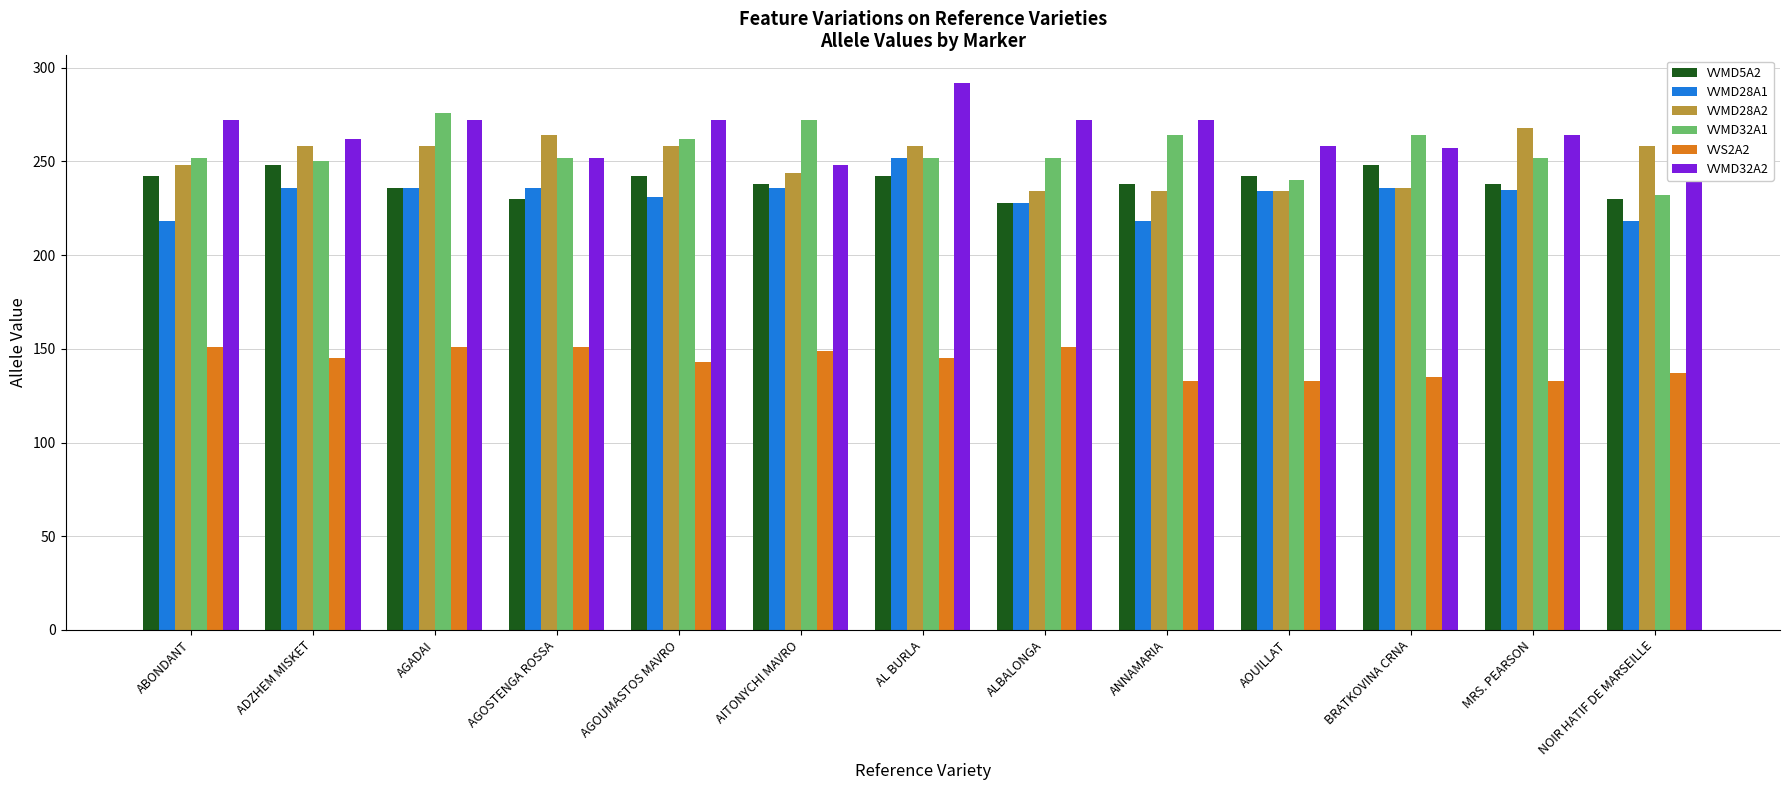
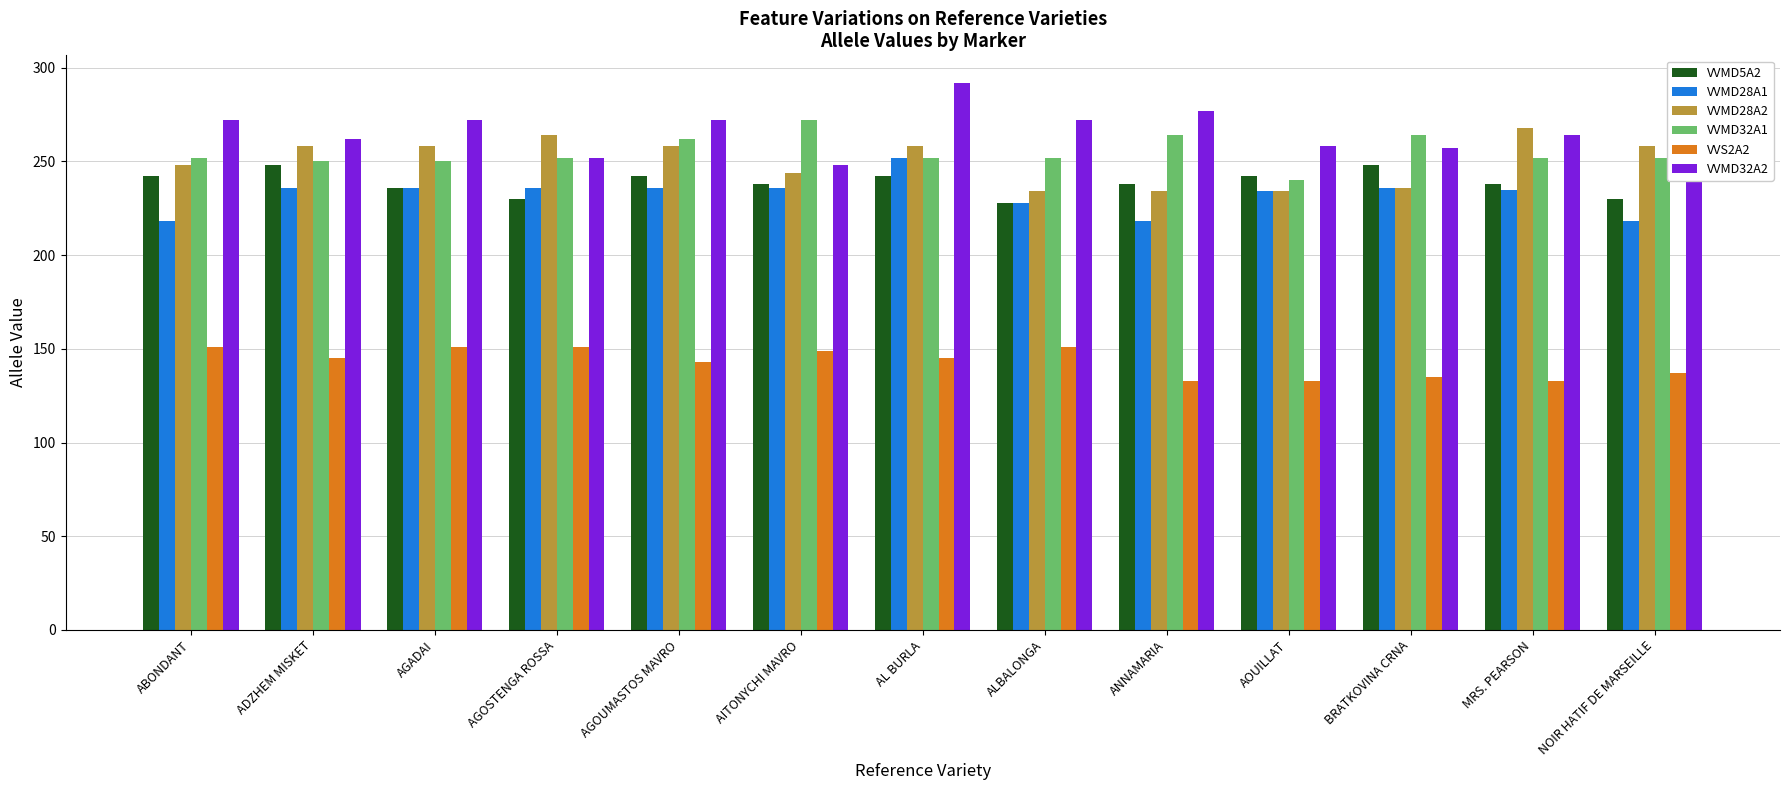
  {
    "VVMD5A2": {
      "ABONDANT": 242,
      "ADZHEM MISKET": 248,
      "AGADAI": 236,
      "AGOSTENGA ROSSA": 230,
      "AGOUMASTOS MAVRO": 242,
      "AITONYCHI MAVRO": 238,
      "AL BURLA": 242,
      "ALBALONGA": 228,
      "ANNAMARIA": 238,
      "AOUILLAT": 242,
      "BRATKOVINA CRNA": 248,
      "MRS. PEARSON": 238,
      "NOIR HATIF DE MARSEILLE": 230
    },
    "VVMD28A1": {
      "ABONDANT": 218,
      "ADZHEM MISKET": 236,
      "AGADAI": 236,
      "AGOSTENGA ROSSA": 236,
-     "AGOUMASTOS MAVRO": 231,
+     "AGOUMASTOS MAVRO": 236,
      "AITONYCHI MAVRO": 236,
      "AL BURLA": 252,
      "ALBALONGA": 228,
      "ANNAMARIA": 218,
      "AOUILLAT": 234,
      "BRATKOVINA CRNA": 236,
      "MRS. PEARSON": 235,
      "NOIR HATIF DE MARSEILLE": 218
    },
    "VVMD32A1": {
      "ABONDANT": 252,
      "ADZHEM MISKET": 250,
-     "AGADAI": 276,
+     "AGADAI": 250,
      "AGOSTENGA ROSSA": 252,
      "AGOUMASTOS MAVRO": 262,
      "AITONYCHI MAVRO": 272,
      "AL BURLA": 252,
      "ALBALONGA": 252,
      "ANNAMARIA": 264,
      "AOUILLAT": 240,
      "BRATKOVINA CRNA": 264,
      "MRS. PEARSON": 252,
-     "NOIR HATIF DE MARSEILLE": 232
+     "NOIR HATIF DE MARSEILLE": 252
    },
    "VVMD32A2": {
      "ABONDANT": 272,
      "ADZHEM MISKET": 262,
      "AGADAI": 272,
      "AGOSTENGA ROSSA": 252,
      "AGOUMASTOS MAVRO": 272,
      "AITONYCHI MAVRO": 248,
      "AL BURLA": 292,
      "ALBALONGA": 272,
-     "ANNAMARIA": 272,
+     "ANNAMARIA": 277,
      "AOUILLAT": 258,
      "BRATKOVINA CRNA": 257,
      "MRS. PEARSON": 264
    }
  }
